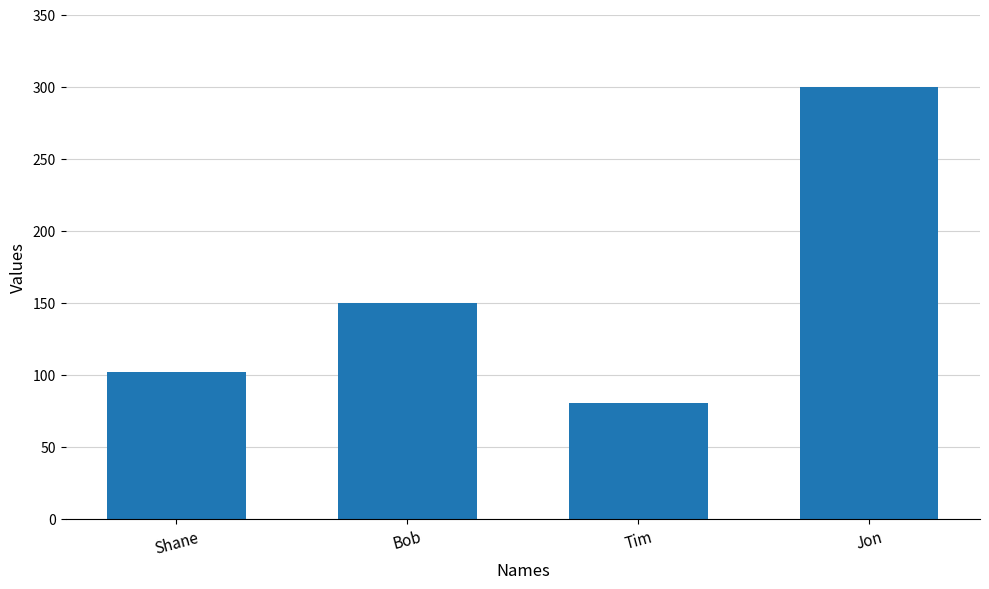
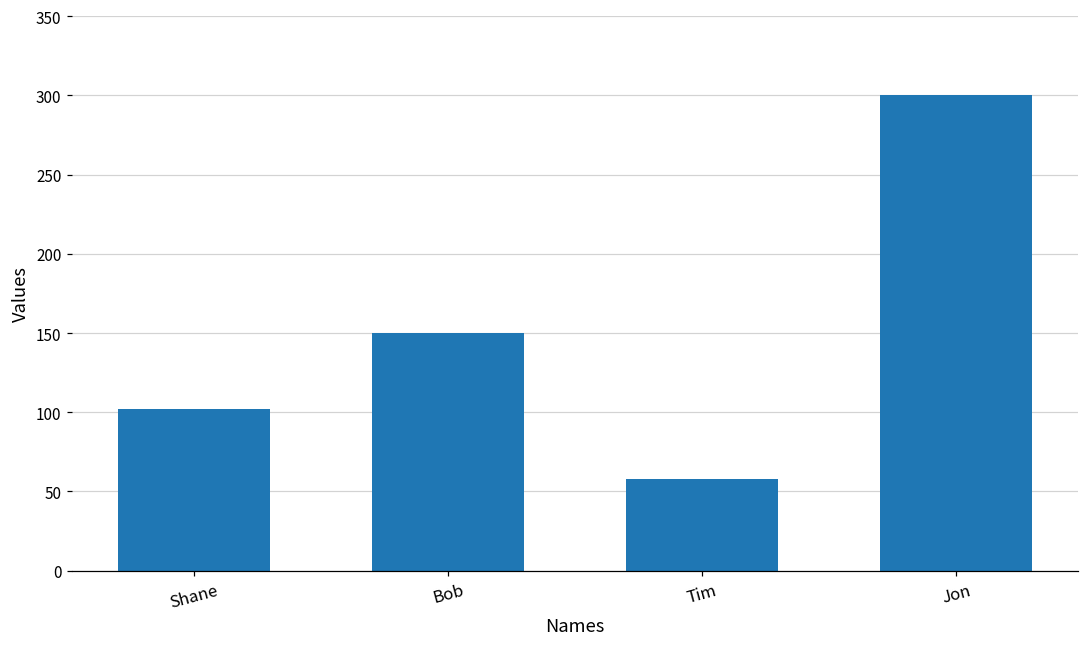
  {
    "Shane": 102,
    "Bob": 150,
-   "Tim": 80,
+   "Tim": 58,
    "Jon": 300
  }
